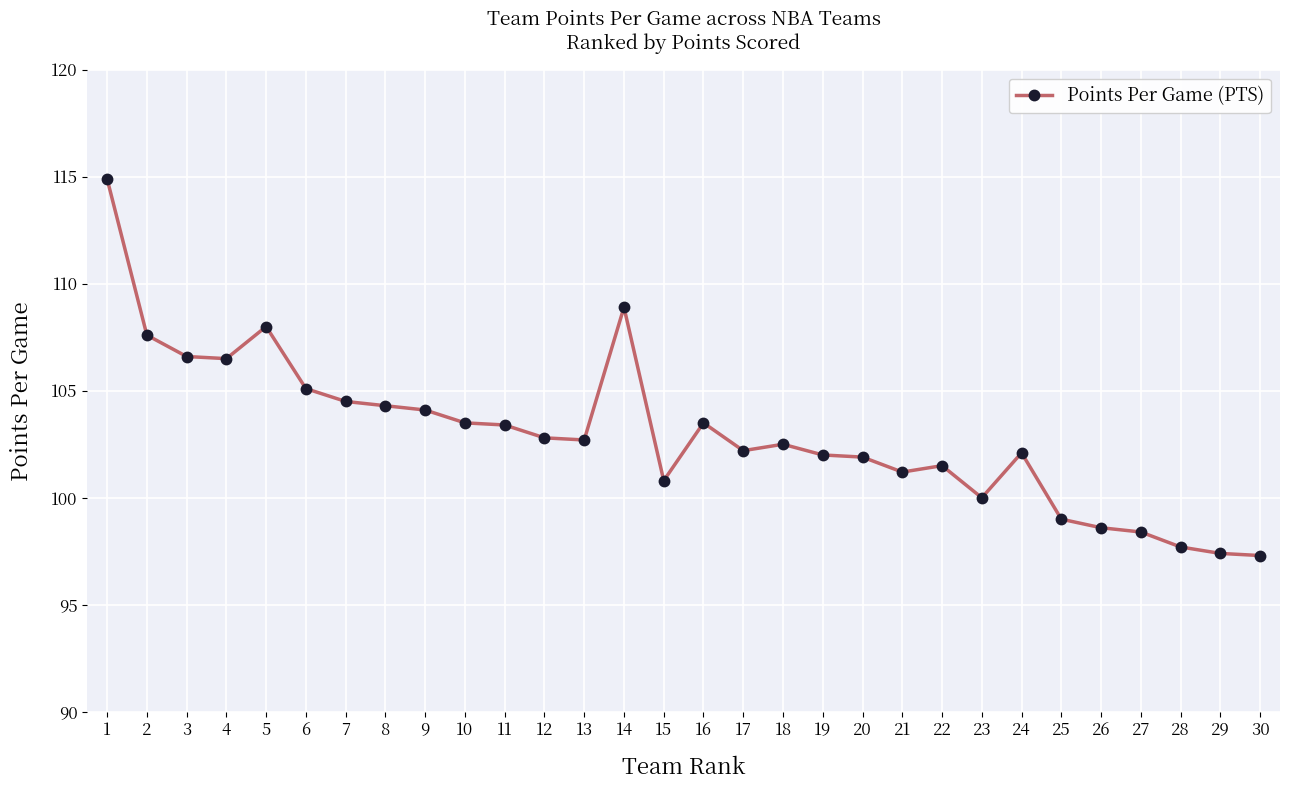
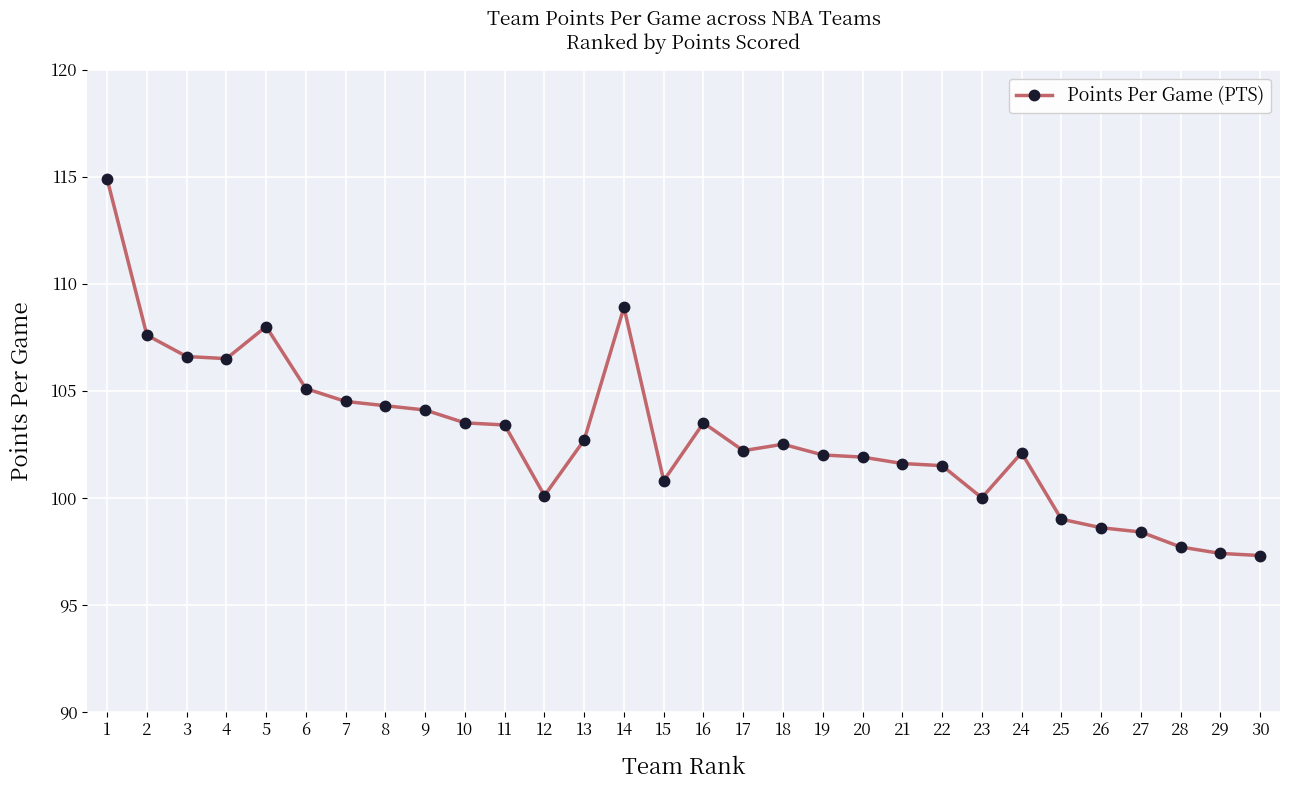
  {
    "1": 114.9,
    "2": 107.6,
    "3": 106.6,
    "4": 106.5,
    "5": 108.0,
    "6": 105.1,
    "7": 104.5,
    "8": 104.3,
    "9": 104.1,
    "10": 103.5,
    "11": 103.4,
-   "12": 102.8,
+   "12": 100.1,
    "13": 102.7,
    "14": 108.9,
    "15": 100.8,
    "16": 103.5,
    "17": 102.2,
    "18": 102.5,
    "19": 102.0,
    "20": 101.9,
-   "21": 101.2,
+   "21": 101.6,
    "22": 101.5,
    "23": 100.0,
    "24": 102.1,
    "25": 99.0,
    "26": 98.6,
    "27": 98.4,
    "28": 97.7,
    "29": 97.4,
    "30": 97.3
  }
